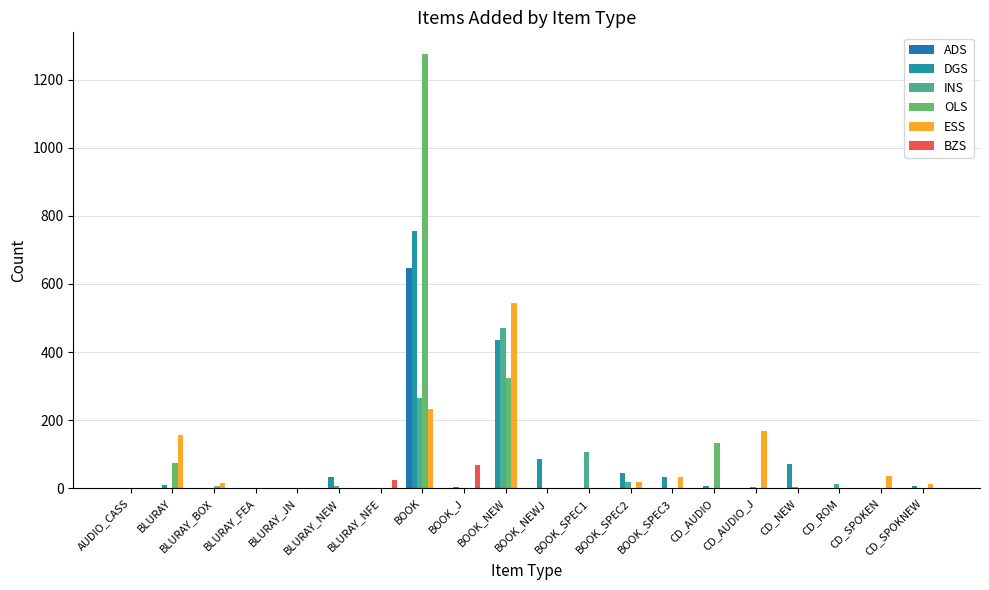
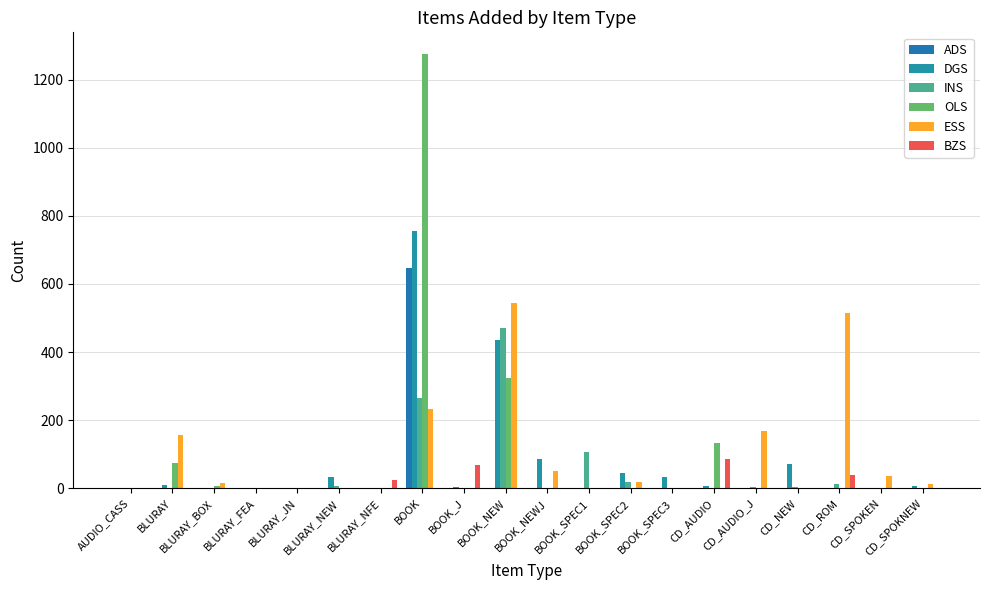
  {
    "ESS": {
      "AUDIO_CASS": 0,
      "BLURAY": 160,
      "BLURAY_BOX": 10,
      "BLURAY_FEA": 0,
      "BLURAY_JN": 0,
      "BLURAY_NEW": 0,
      "BLURAY_NFE": 0,
      "BOOK": 230,
      "BOOK_J": 0,
      "BOOK_NEW": 540,
-     "BOOK_NEWJ": 0,
+     "BOOK_NEWJ": 50,
      "BOOK_SPEC1": 0,
      "BOOK_SPEC2": 20,
-     "BOOK_SPEC3": 30,
+     "BOOK_SPEC3": 0,
      "CD_AUDIO": 0,
      "CD_AUDIO_J": 170,
      "CD_NEW": 0,
-     "CD_ROM": 0,
+     "CD_ROM": 520,
      "CD_SPOKEN": 40,
      "CD_SPOKNEW": 10
    },
    "BZS": {
      "AUDIO_CASS": 0,
      "BLURAY": 0,
      "BLURAY_BOX": 0,
      "BLURAY_FEA": 0,
      "BLURAY_JN": 0,
      "BLURAY_NEW": 0,
      "BLURAY_NFE": 20,
      "BOOK_J": 70,
      "BOOK_NEW": 0,
      "BOOK_NEWJ": 0,
      "BOOK_SPEC1": 0,
      "BOOK_SPEC2": 0,
      "BOOK_SPEC3": 0,
-     "CD_AUDIO": 0,
+     "CD_AUDIO": 90,
      "CD_AUDIO_J": 0,
      "CD_NEW": 0,
-     "CD_ROM": 0,
+     "CD_ROM": 40,
      "CD_SPOKEN": 0,
      "CD_SPOKNEW": 0
    }
  }
